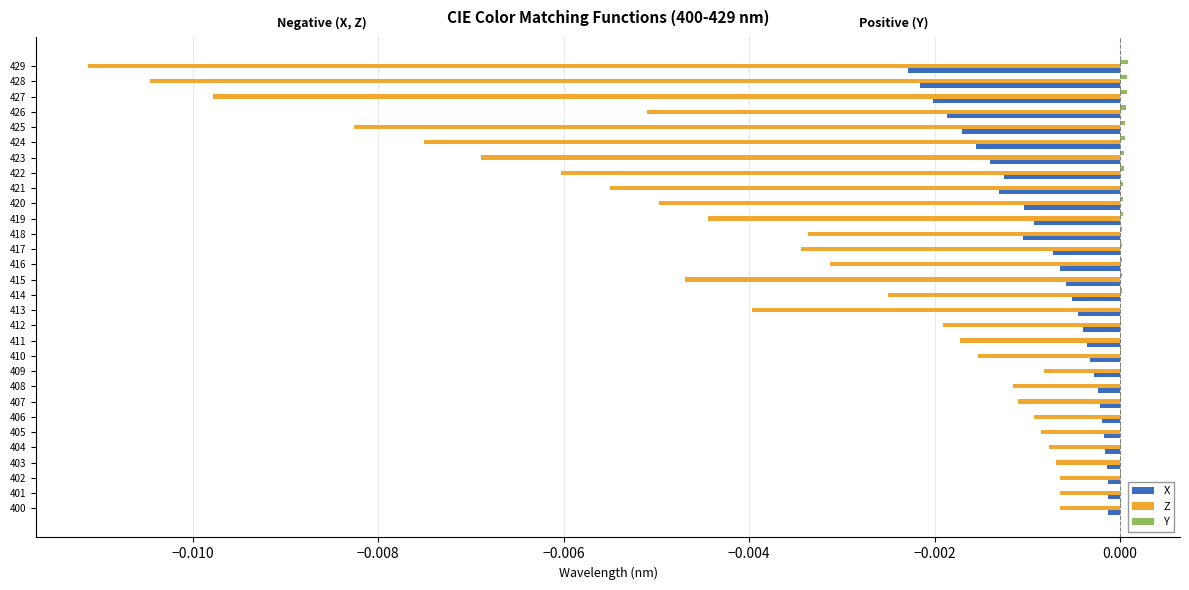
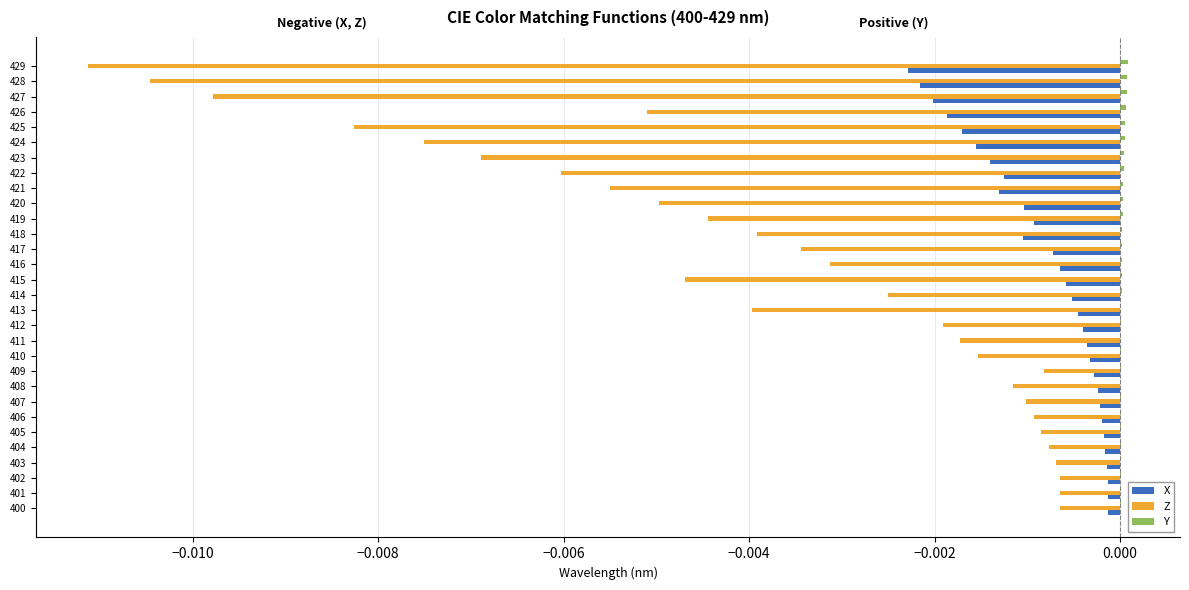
  {
    "X": {
      "429": -0.0023,
      "428": -0.0022,
      "427": -0.0020,
      "426": -0.0019,
      "425": -0.0017,
      "424": -0.0016,
      "423": -0.0014,
      "422": -0.0013,
      "421": -0.0013,
      "420": -0.0010,
      "419": -0.0009,
      "418": -0.0010,
      "417": -0.0007,
      "416": -0.0007,
      "415": -0.0006,
      "414": -0.0005,
      "413": -0.0005,
      "412": -0.0004,
      "411": -0.0004,
      "410": -0.0003,
      "409": -0.0003,
      "408": -0.0002,
      "407": -0.0002,
      "406": -0.0002,
      "405": -0.0002,
      "404": -0.0002,
      "403": -0.0001,
      "402": -0.0001,
      "401": -0.0001,
      "400": -0.0001
    },
    "Z": {
      "429": -0.0111,
      "428": -0.0105,
      "427": -0.0098,
      "426": -0.0051,
      "425": -0.0083,
      "424": -0.0075,
      "423": -0.0069,
      "422": -0.0060,
      "421": -0.0055,
      "420": -0.0050,
      "419": -0.0044,
-     "418": -0.0034,
+     "418": -0.0039,
      "417": -0.0034,
      "416": -0.0031,
      "415": -0.0047,
      "414": -0.0025,
      "413": -0.0040,
      "412": -0.0019,
      "411": -0.0017,
      "410": -0.0015,
      "409": -0.0008,
      "408": -0.0012,
-     "407": -0.0011,
+     "407": -0.0010,
      "406": -0.0009,
      "405": -0.0009,
      "404": -0.0008,
      "403": -0.0007,
      "402": -0.0006,
      "401": -0.0006,
      "400": -0.0006
    },
    "Y": {
      "429": 0.0001,
      "428": 0.0001,
      "427": 0.0001,
      "426": 0.0001,
      "425": 0.0001,
      "424": 0.0000,
      "423": 0.0000,
      "422": 0.0000,
      "421": 0.0000,
      "420": 0.0000
    }
  }
